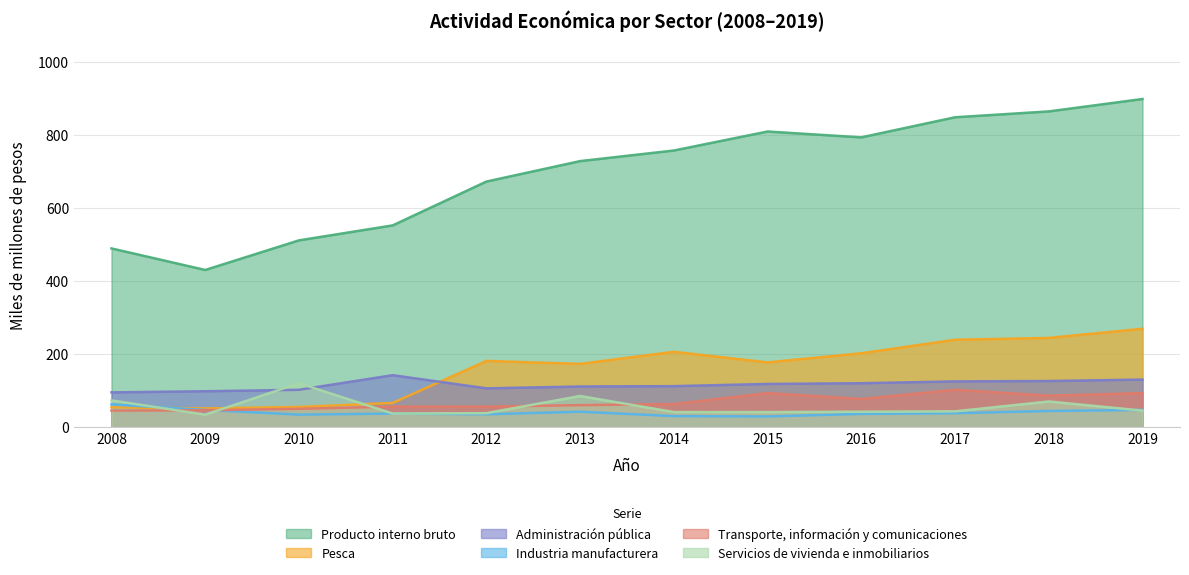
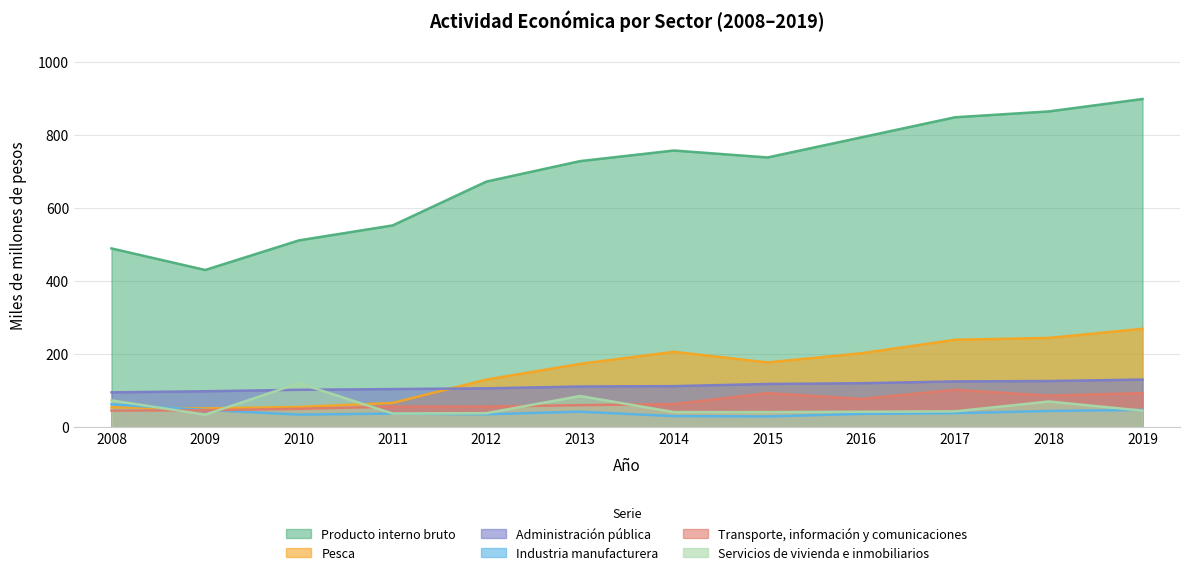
  {
    "Producto interno bruto": {
      "2008": 490,
      "2009": 430,
      "2010": 510,
      "2011": 550,
      "2012": 670,
      "2013": 730,
      "2014": 760,
-     "2015": 810,
+     "2015": 740,
      "2016": 790,
      "2017": 850,
      "2018": 860,
      "2019": 900
    },
    "Pesca": {
      "2008": 50,
      "2011": 70,
-     "2012": 180,
+     "2012": 130,
      "2013": 170,
      "2014": 210,
      "2015": 180,
      "2016": 200,
      "2017": 240,
      "2018": 240,
      "2019": 270
    },
    "Administración pública": {
      "2008": 100,
      "2009": 100,
      "2010": 100,
-     "2011": 140,
+     "2011": 100,
      "2012": 110,
      "2013": 110,
      "2014": 110,
      "2015": 120,
      "2016": 120,
      "2017": 130,
      "2018": 130,
      "2019": 130
    },
    "Industria manufacturera": {
      "2008": 60,
      "2010": 30,
      "2013": 40,
      "2014": 30,
      "2015": 30,
      "2018": 40
    },
    "Transporte, información y comunicaciones": {
      "2008": 50,
      "2011": 60,
      "2012": 60,
      "2013": 60,
      "2014": 60,
      "2015": 90,
      "2016": 80,
      "2017": 100,
      "2018": 90,
      "2019": 90
    },
    "Servicios de vivienda e inmobiliarios": {
      "2008": 70,
      "2009": 30,
      "2010": 120,
      "2013": 90,
      "2014": 40,
      "2015": 40,
      "2018": 70
    }
  }
